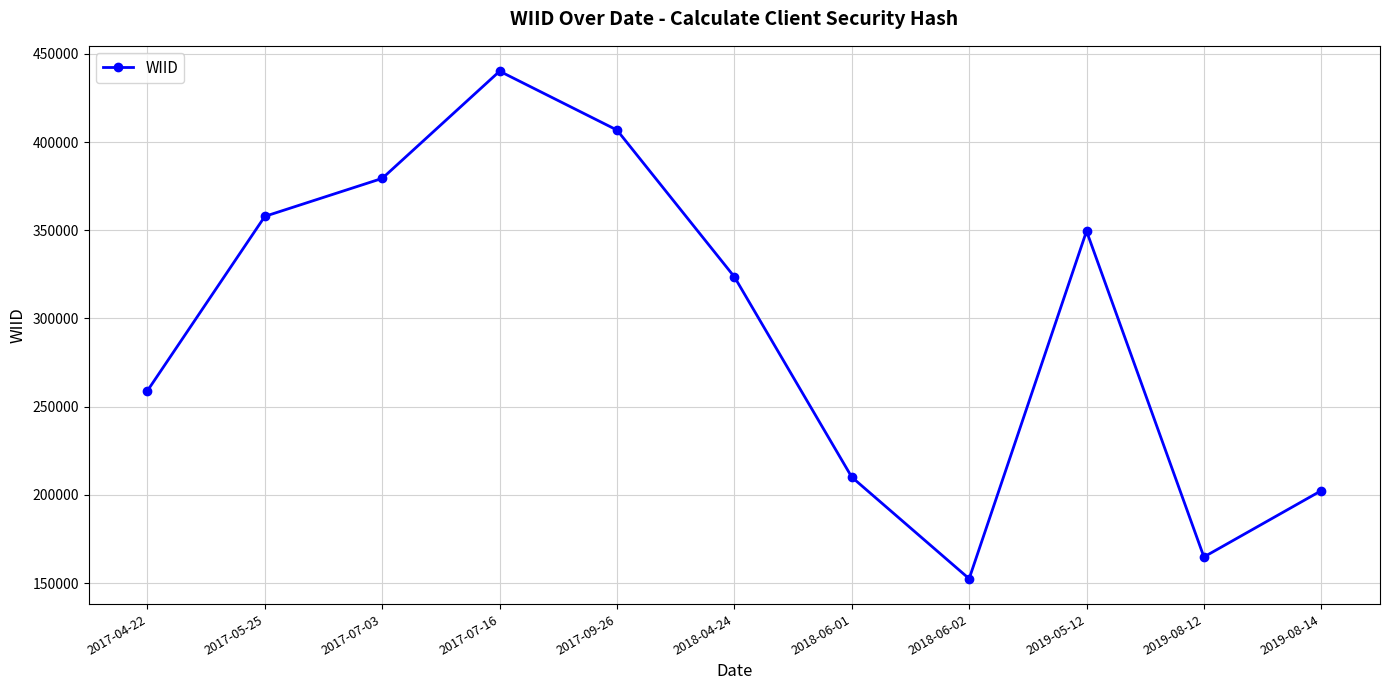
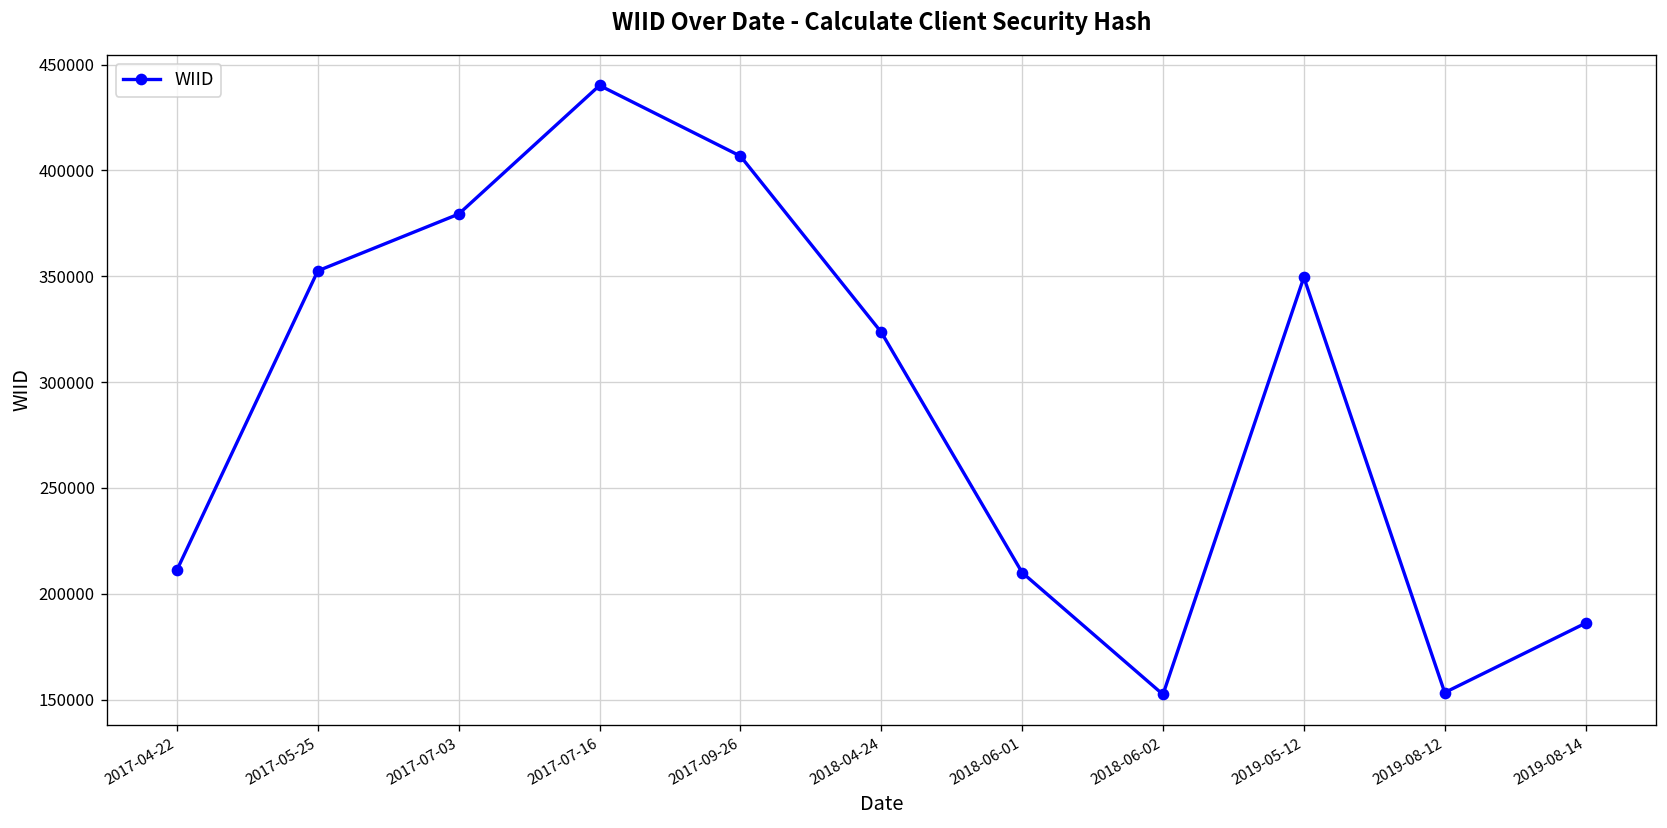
  {
-   "2017-04-22": 259000,
-   "2017-05-25": 358000,
+   "2017-04-22": 211000,
+   "2017-05-25": 353000,
    "2017-07-03": 379000,
    "2017-07-16": 440000,
    "2017-09-26": 407000,
    "2018-04-24": 324000,
    "2018-06-01": 210000,
    "2018-06-02": 152000,
    "2019-05-12": 350000,
-   "2019-08-12": 165000,
-   "2019-08-14": 202000
+   "2019-08-12": 153000,
+   "2019-08-14": 186000
  }
